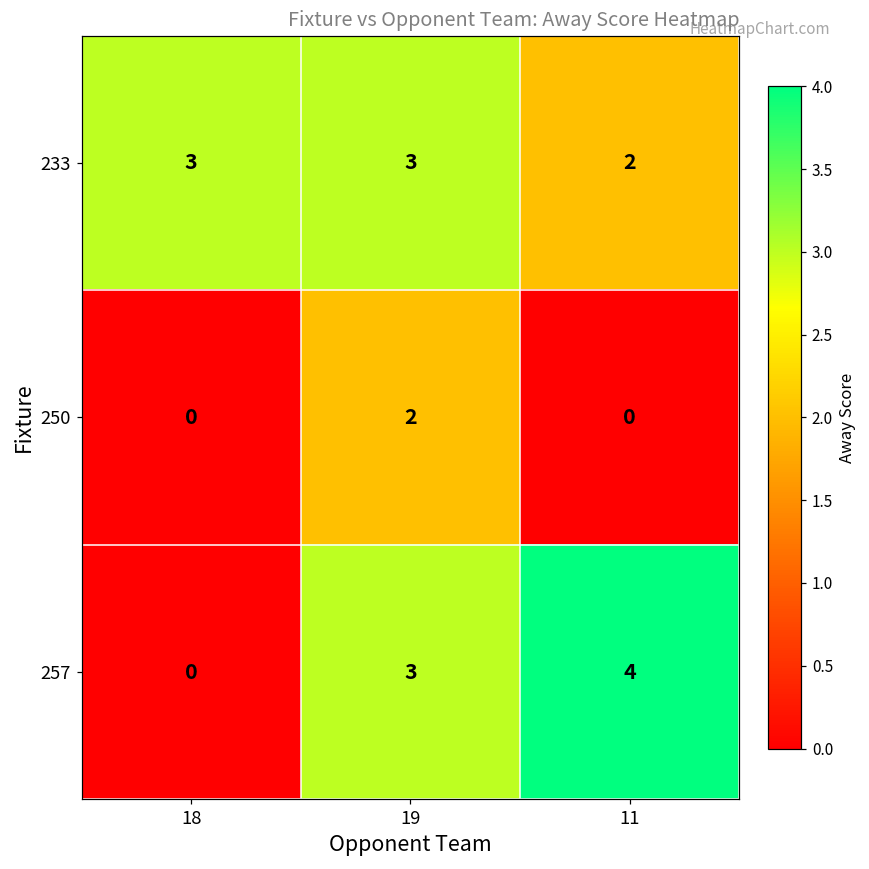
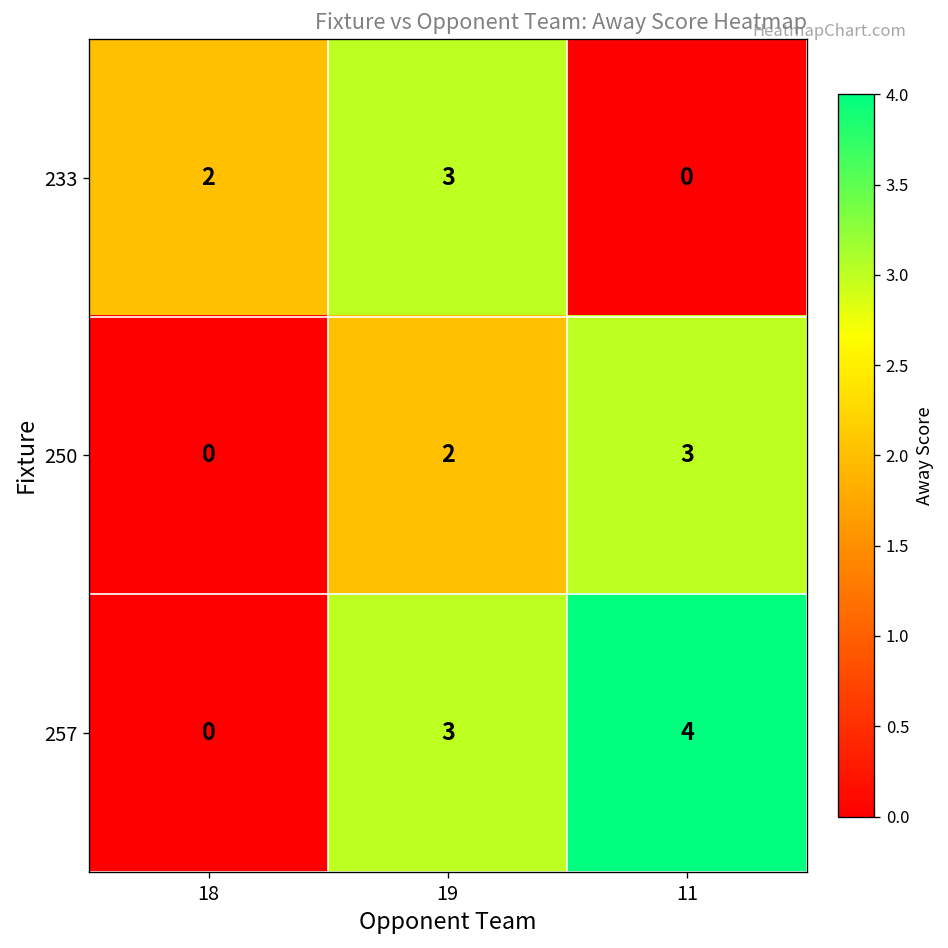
  {
    "233": {
-     "18": 3,
+     "18": 2,
      "19": 3,
-     "11": 2
+     "11": 0
    },
    "250": {
      "18": 0,
      "19": 2,
-     "11": 0
+     "11": 3
    },
    "257": {
      "18": 0,
      "19": 3,
      "11": 4
    }
  }
